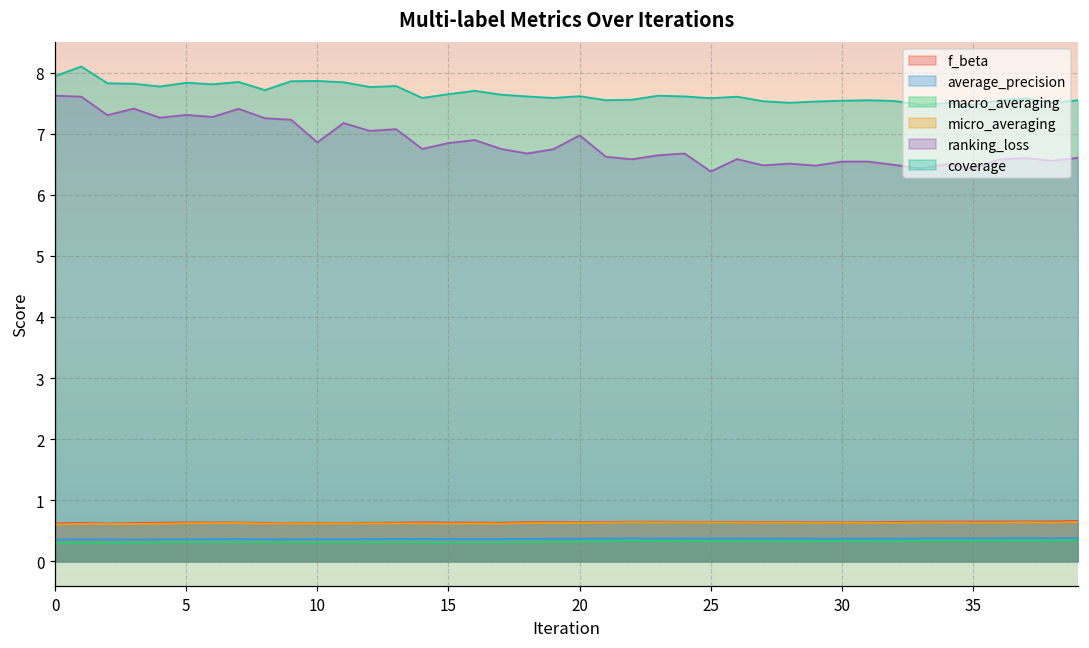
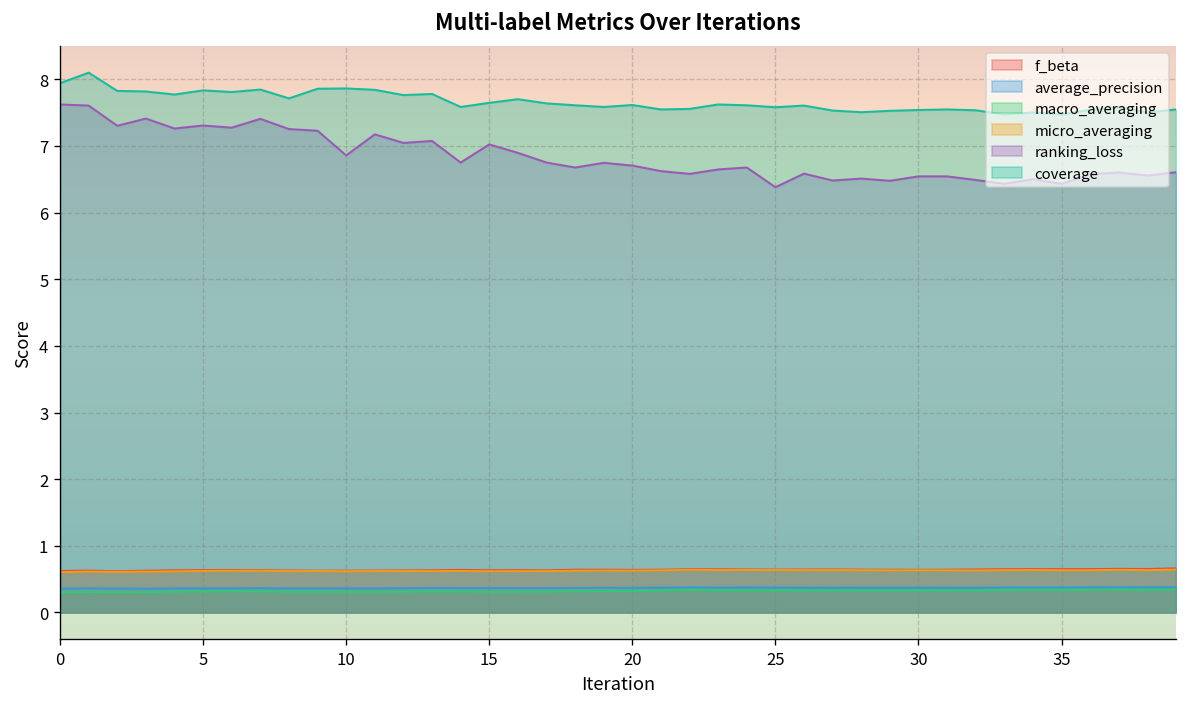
  {
    "ranking_loss": {
      "0": 7.6,
      "5": 7.3,
      "10": 6.9,
-     "15": 6.8,
-     "20": 7.0,
+     "15": 7.0,
+     "20": 6.7,
      "25": 6.4,
      "30": 6.5
    }
  }
